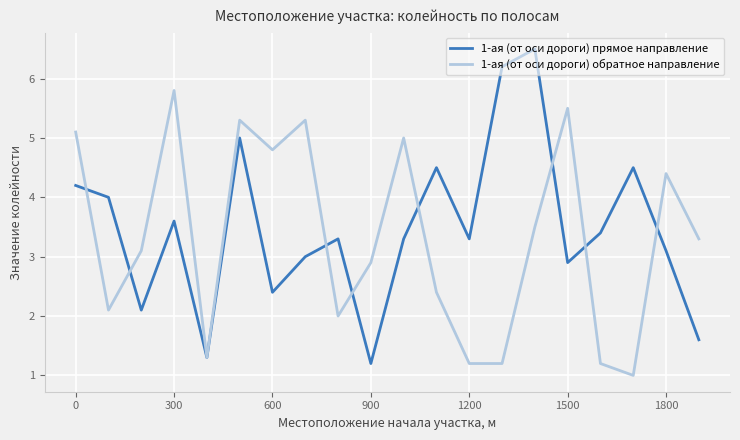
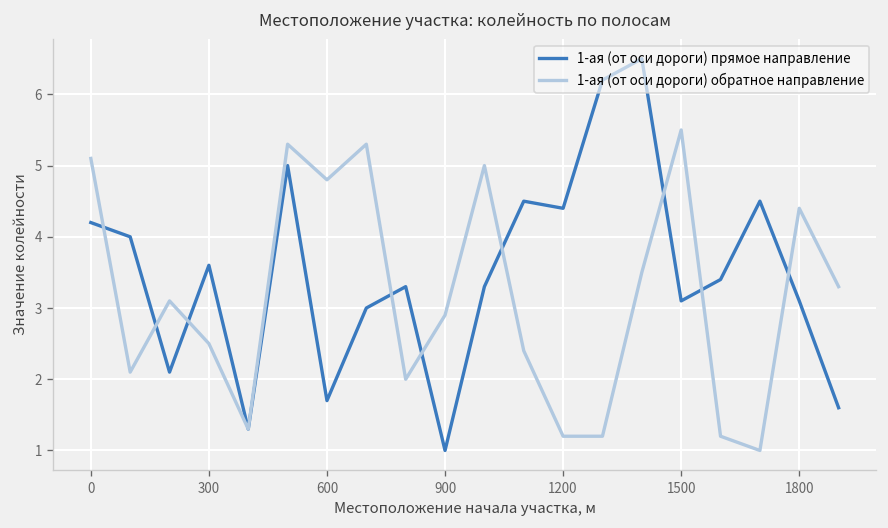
  {
    "1-ая (от оси дороги) прямое направление": {
      "0": 4.2,
      "300": 3.6,
-     "600": 2.4,
-     "900": 1.2,
-     "1200": 3.3,
-     "1500": 2.9,
+     "600": 1.7,
+     "900": 1.0,
+     "1200": 4.4,
+     "1500": 3.1,
      "1800": 3.1
    },
    "1-ая (от оси дороги) обратное направление": {
      "0": 5.1,
-     "300": 5.8,
+     "300": 2.5,
      "600": 4.8,
      "900": 2.9,
      "1200": 1.2,
      "1500": 5.5,
      "1800": 4.4
    }
  }
